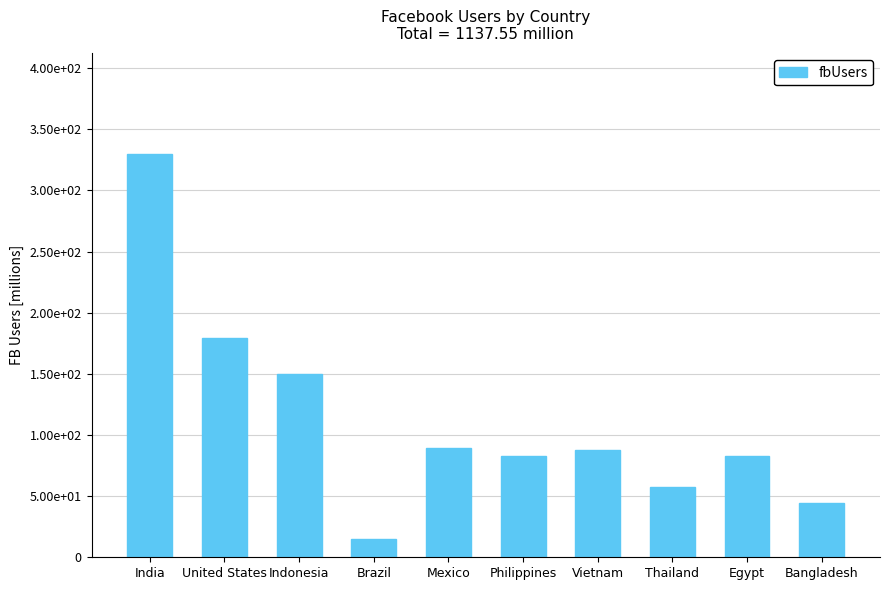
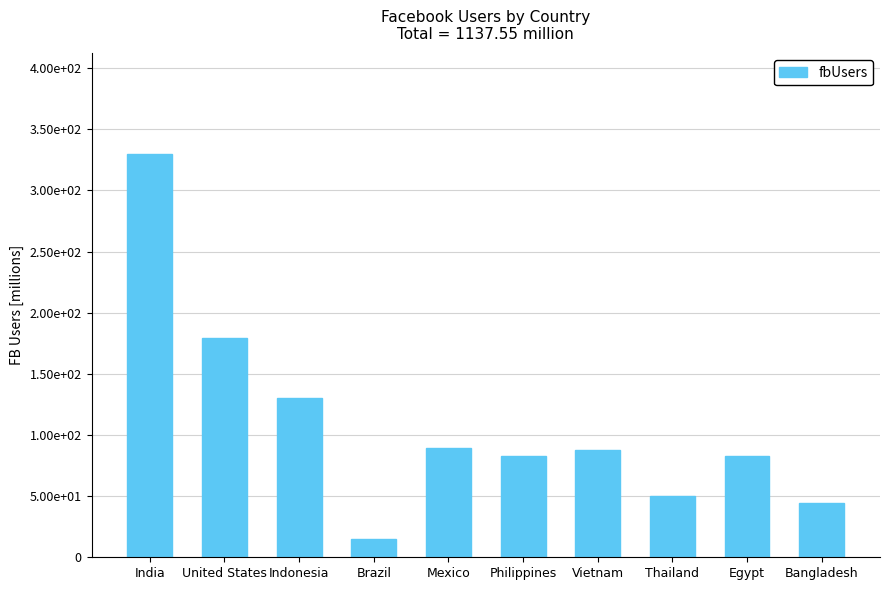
  {
    "India": 330,
    "United States": 180,
-   "Indonesia": 150,
+   "Indonesia": 130,
    "Brazil": 15,
    "Mexico": 90,
    "Philippines": 83,
    "Vietnam": 88,
-   "Thailand": 58,
+   "Thailand": 50,
    "Egypt": 83,
    "Bangladesh": 45
  }
